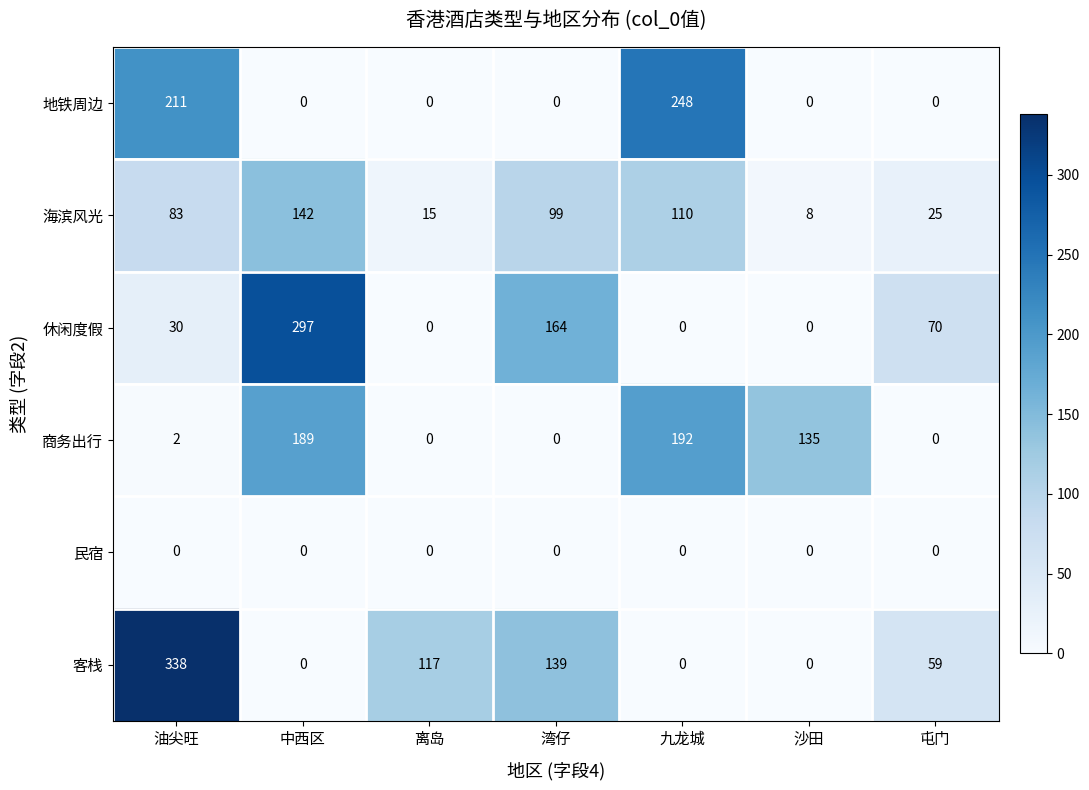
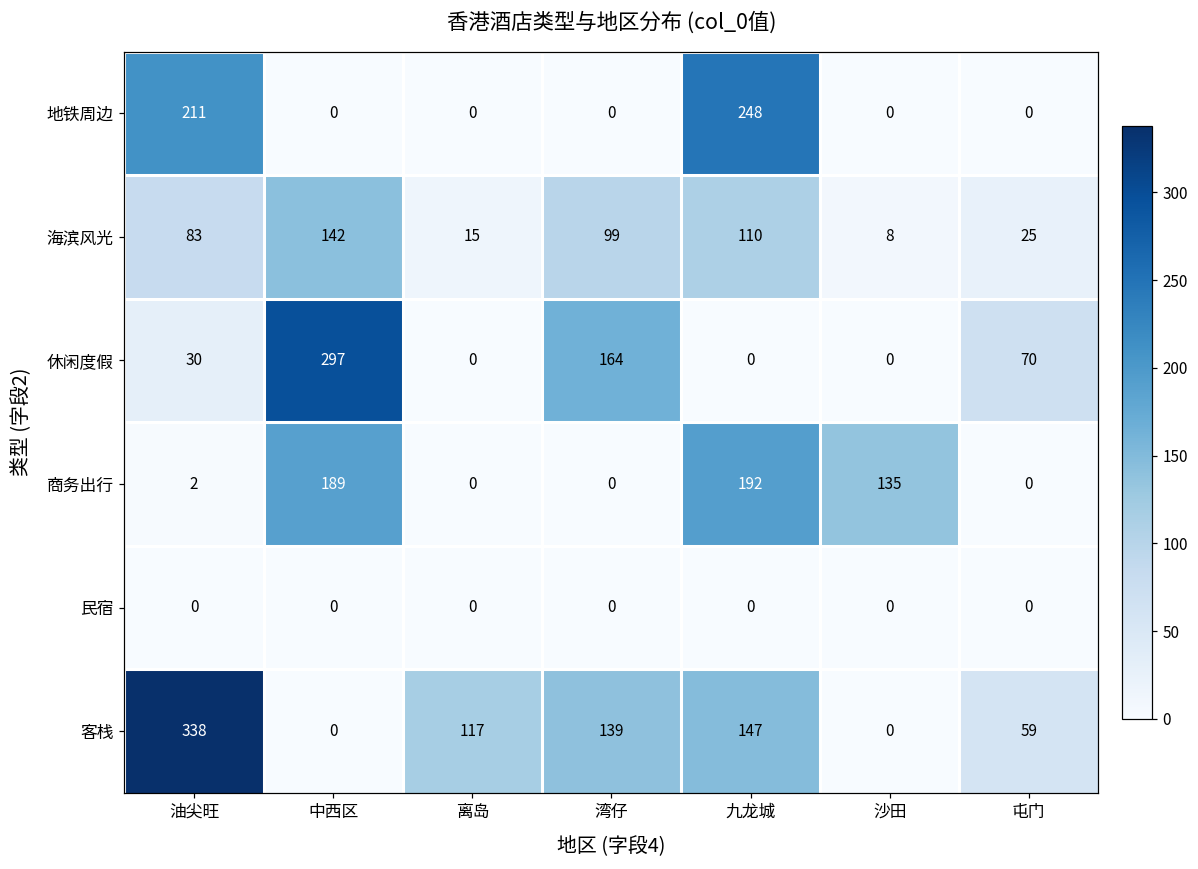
  {
    "地铁周边": {
      "油尖旺": 211,
      "中西区": 0,
      "离岛": 0,
      "湾仔": 0,
      "九龙城": 248,
      "沙田": 0,
      "屯门": 0
    },
    "海滨风光": {
      "油尖旺": 83,
      "中西区": 142,
      "离岛": 15,
      "湾仔": 99,
      "九龙城": 110,
      "沙田": 8,
      "屯门": 25
    },
    "休闲度假": {
      "油尖旺": 30,
      "中西区": 297,
      "离岛": 0,
      "湾仔": 164,
      "九龙城": 0,
      "沙田": 0,
      "屯门": 70
    },
    "商务出行": {
      "油尖旺": 2,
      "中西区": 189,
      "离岛": 0,
      "湾仔": 0,
      "九龙城": 192,
      "沙田": 135,
      "屯门": 0
    },
    "民宿": {
      "油尖旺": 0,
      "中西区": 0,
      "离岛": 0,
      "湾仔": 0,
      "九龙城": 0,
      "沙田": 0,
      "屯门": 0
    },
    "客栈": {
      "油尖旺": 338,
      "中西区": 0,
      "离岛": 117,
      "湾仔": 139,
-     "九龙城": 0,
+     "九龙城": 147,
      "沙田": 0,
      "屯门": 59
    }
  }
